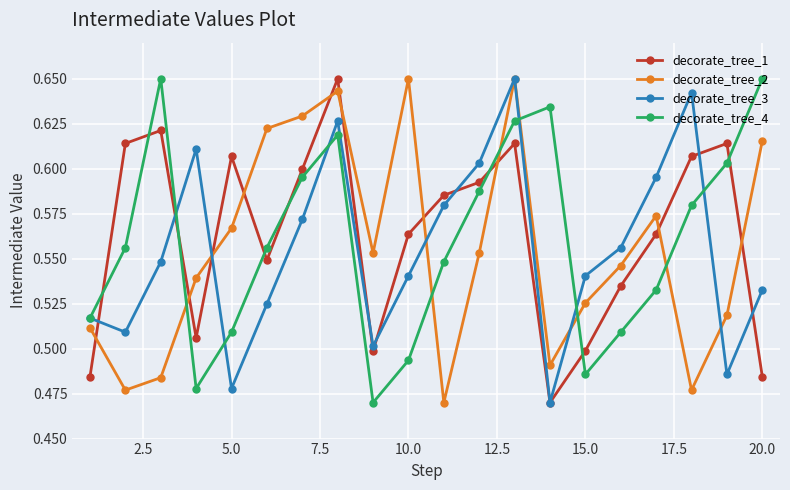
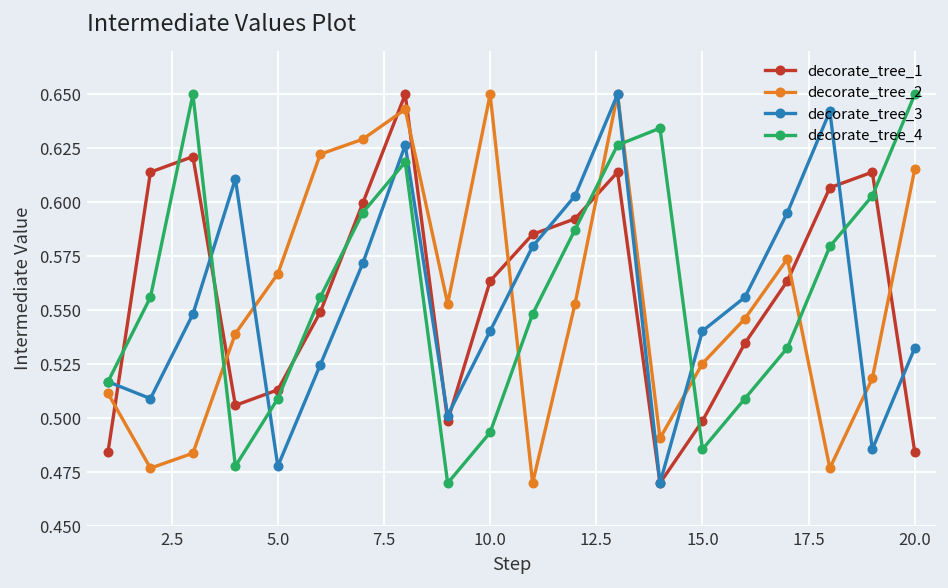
  {
    "decorate_tree_1": {
-     "5.0": 0.607,
+     "5.0": 0.513,
      "10.0": 0.564,
      "15.0": 0.499,
      "20.0": 0.484
    },
    "decorate_tree_2": {
      "5.0": 0.567,
      "10.0": 0.650,
      "15.0": 0.525,
      "20.0": 0.615
    },
    "decorate_tree_3": {
      "5.0": 0.478,
      "10.0": 0.540,
      "15.0": 0.540,
      "20.0": 0.533
    },
    "decorate_tree_4": {
      "5.0": 0.509,
      "10.0": 0.493,
      "15.0": 0.486,
      "20.0": 0.650
    }
  }
